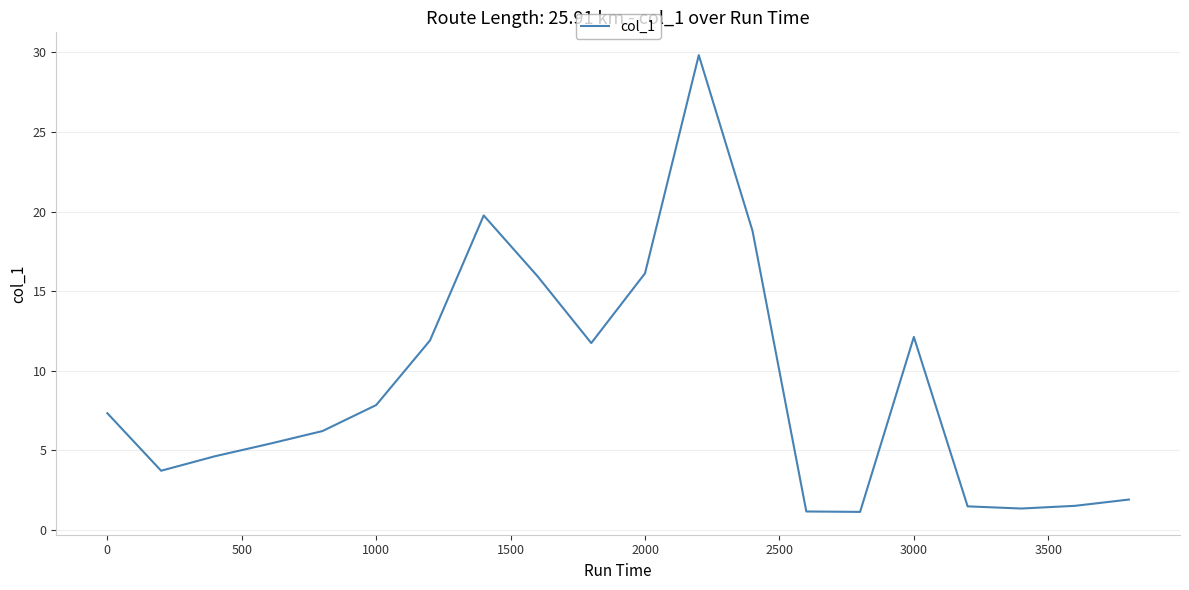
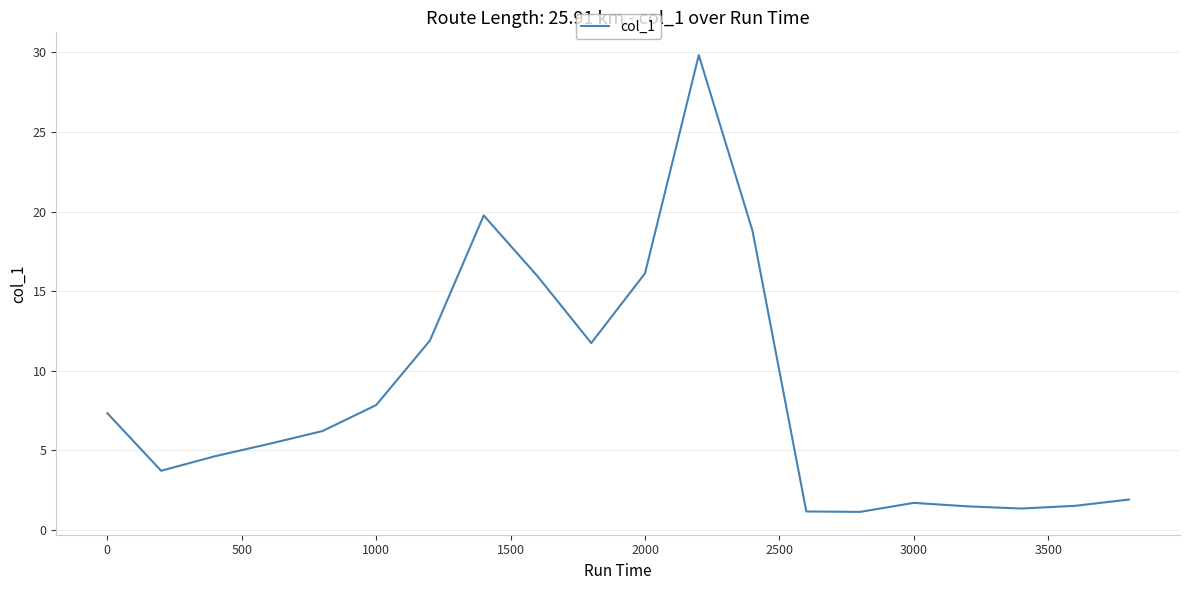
  {
    "0": 7.3,
    "1000": 7.9,
    "2000": 16.1,
-   "3000": 12.1
+   "3000": 1.7
  }
